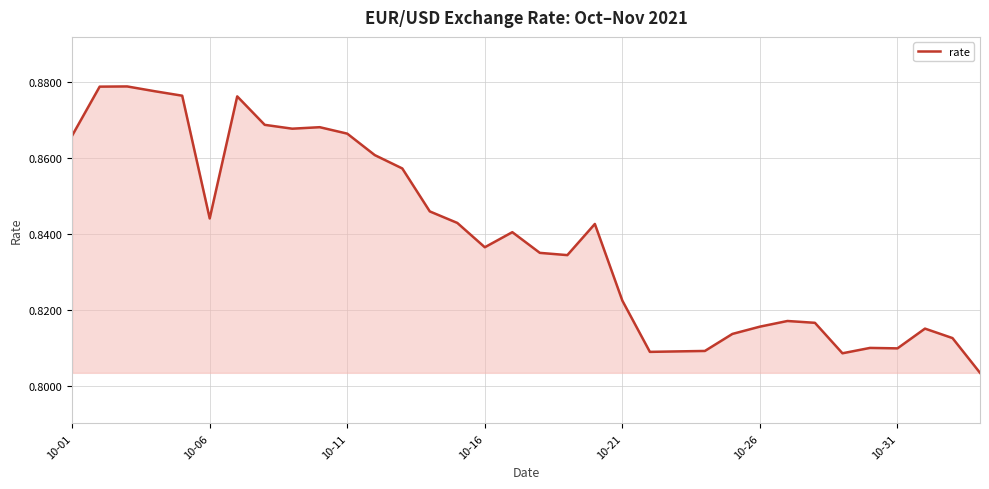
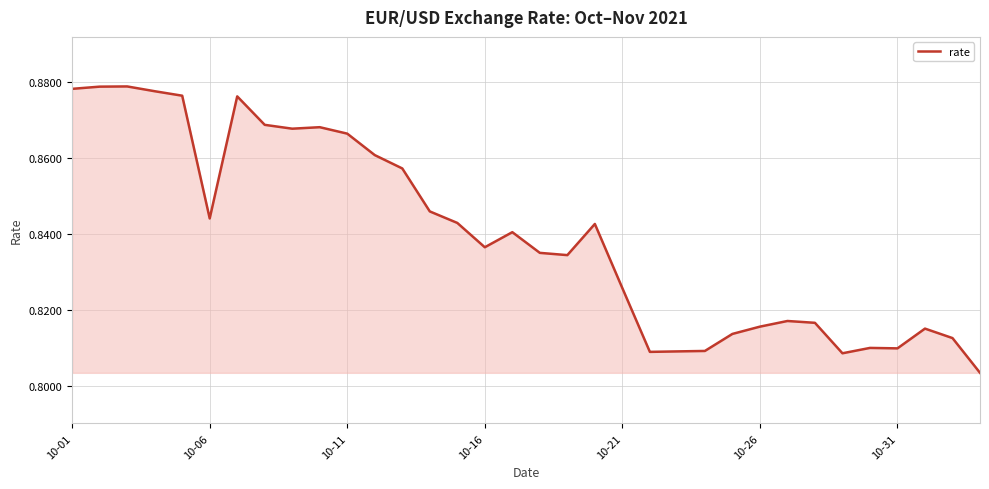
  {
-   "10-01": 0.866,
+   "10-01": 0.878,
    "10-06": 0.844,
    "10-11": 0.866,
    "10-16": 0.836,
-   "10-21": 0.822,
+   "10-21": 0.826,
    "10-26": 0.816,
    "10-31": 0.810
  }
